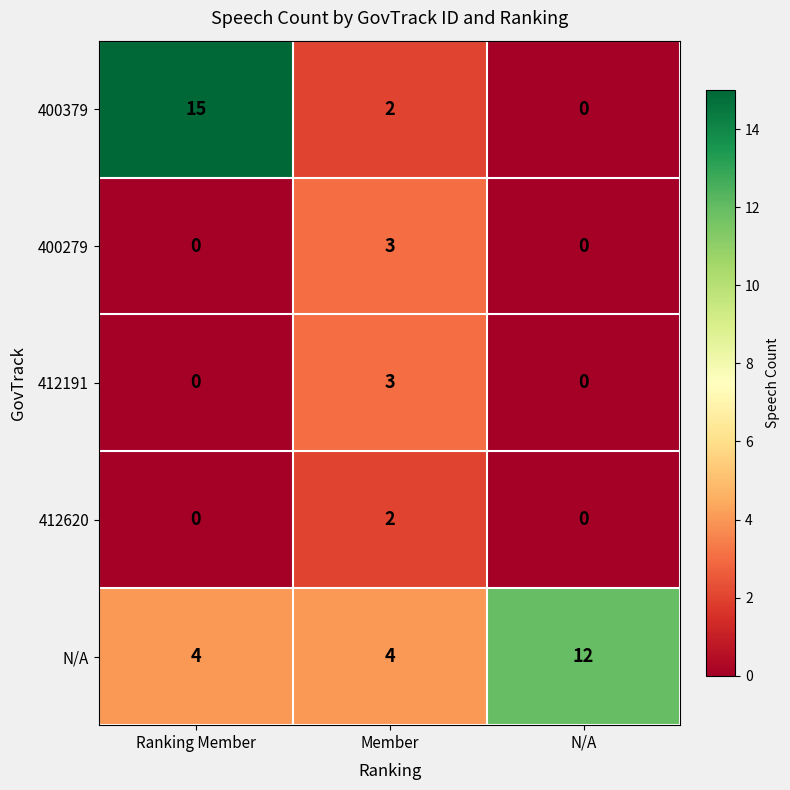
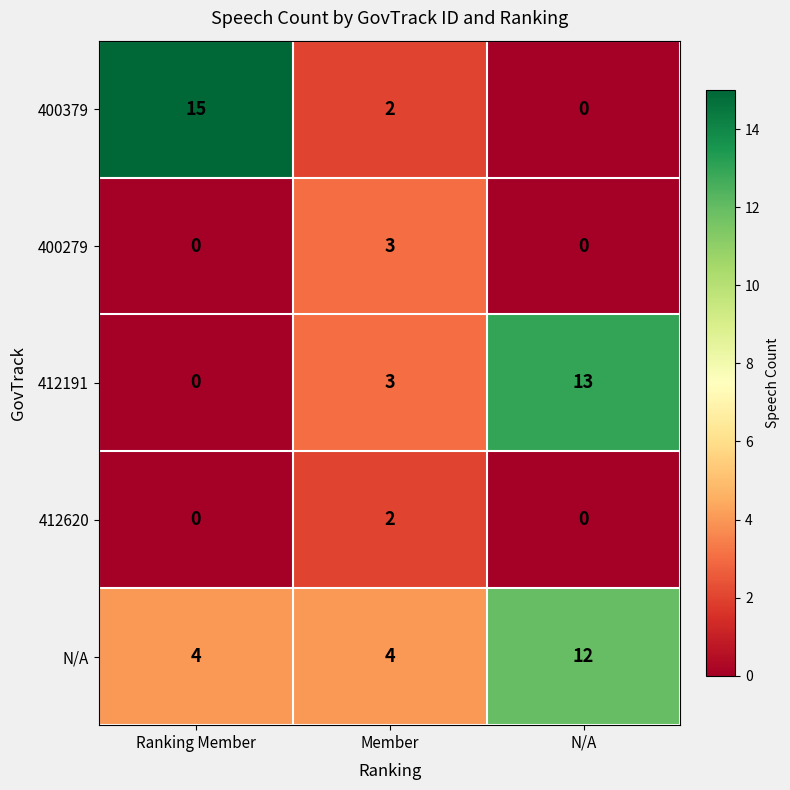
  {
    "400379": {
      "Ranking Member": 15,
      "Member": 2,
      "N/A": 0
    },
    "400279": {
      "Ranking Member": 0,
      "Member": 3,
      "N/A": 0
    },
    "412191": {
      "Ranking Member": 0,
      "Member": 3,
-     "N/A": 0
+     "N/A": 13
    },
    "412620": {
      "Ranking Member": 0,
      "Member": 2,
      "N/A": 0
    },
    "N/A": {
      "Ranking Member": 4,
      "Member": 4,
      "N/A": 12
    }
  }
